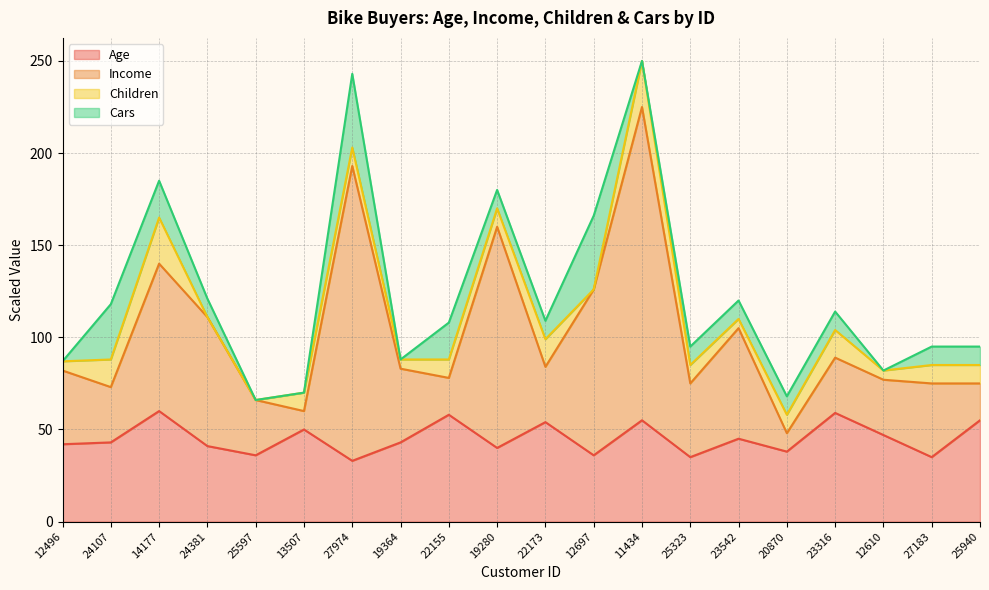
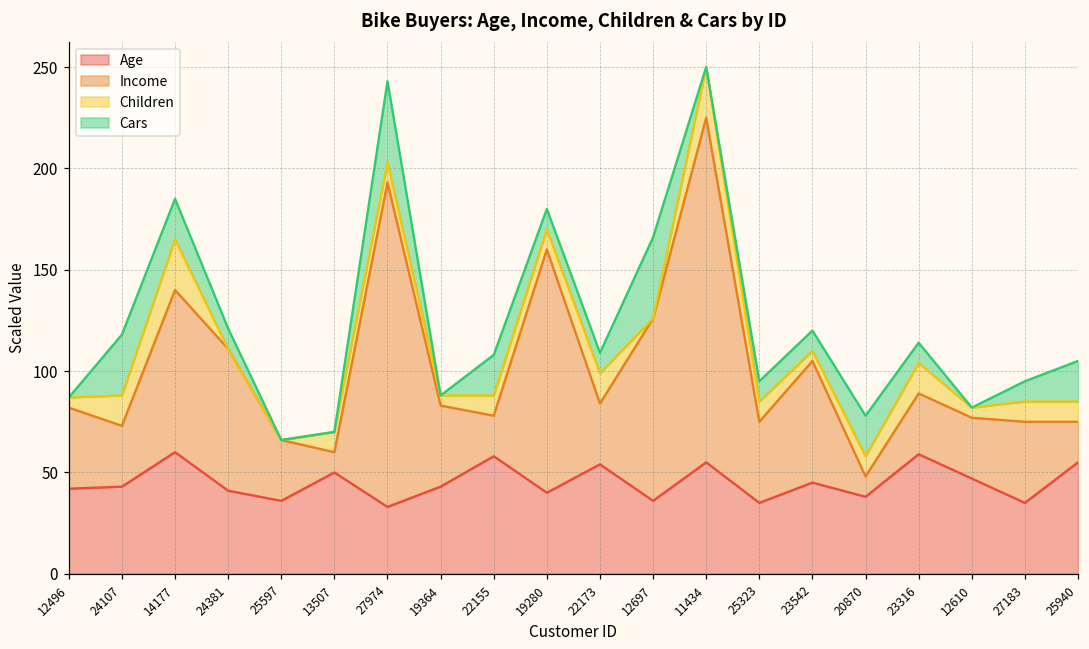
  {
    "Cars": {
      "24107": 30,
      "14177": 20,
      "24381": 10,
      "27974": 40,
      "22155": 20,
      "19280": 10,
      "22173": 10,
      "12697": 40,
      "25323": 10,
      "23542": 10,
-     "20870": 10,
+     "20870": 20,
      "23316": 10,
      "27183": 10,
-     "25940": 10
+     "25940": 20
    }
  }
